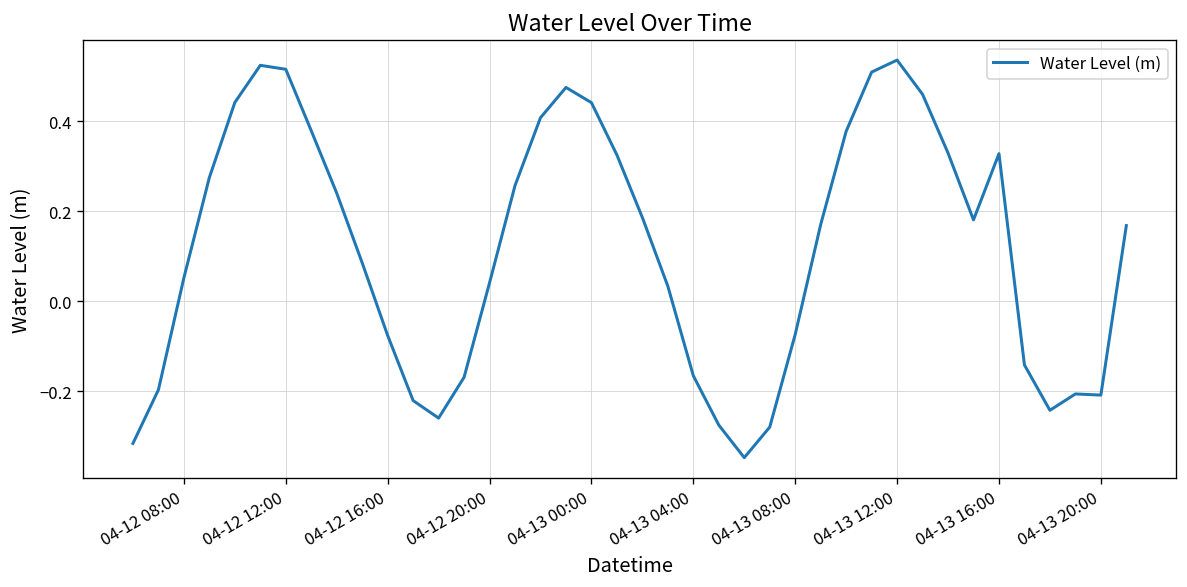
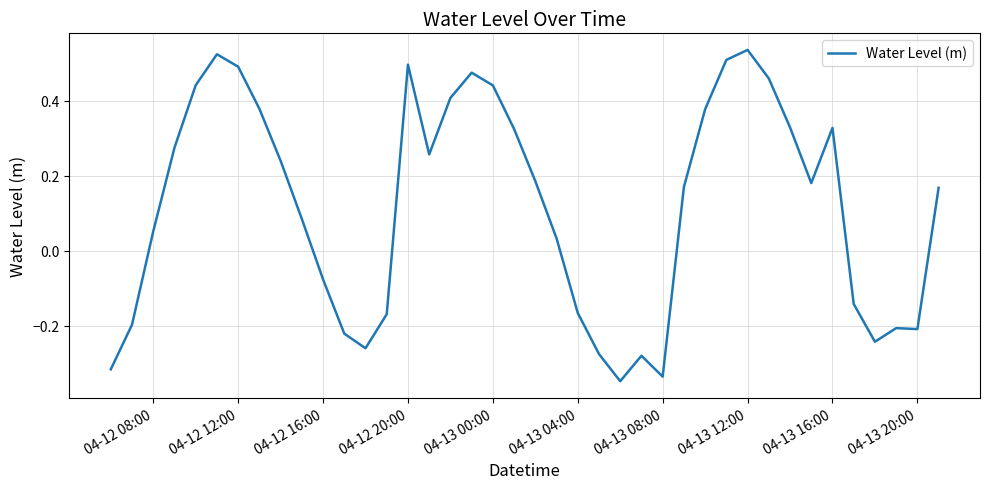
  {
    "04-12 08:00": 0.05,
-   "04-12 12:00": 0.52,
+   "04-12 12:00": 0.49,
    "04-12 16:00": -0.08,
-   "04-12 20:00": 0.04,
+   "04-12 20:00": 0.50,
    "04-13 00:00": 0.44,
    "04-13 04:00": -0.17,
-   "04-13 08:00": -0.07,
+   "04-13 08:00": -0.34,
    "04-13 12:00": 0.54,
    "04-13 16:00": 0.33,
    "04-13 20:00": -0.21
  }
